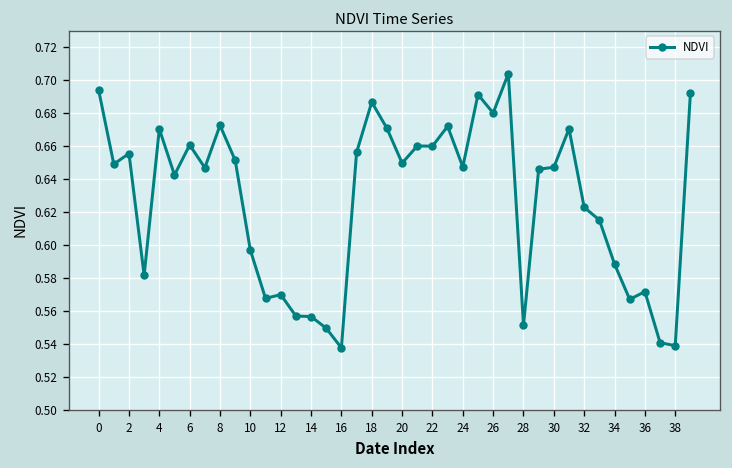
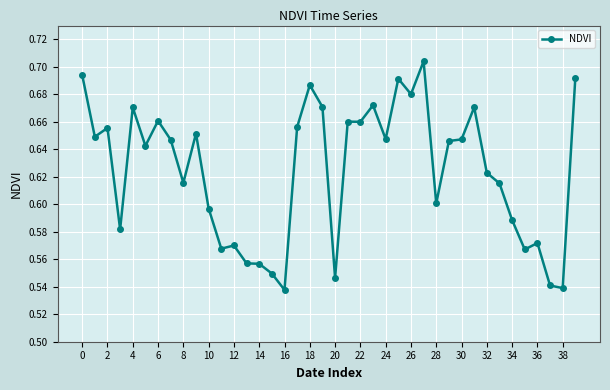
  {
    "0": 0.694,
    "2": 0.656,
    "4": 0.670,
    "6": 0.661,
-   "8": 0.673,
+   "8": 0.616,
    "10": 0.597,
    "12": 0.570,
    "14": 0.557,
    "16": 0.538,
    "18": 0.687,
-   "20": 0.650,
+   "20": 0.546,
    "22": 0.660,
    "24": 0.647,
    "26": 0.680,
-   "28": 0.551,
+   "28": 0.601,
    "30": 0.647,
    "32": 0.623,
    "34": 0.589,
    "36": 0.572,
    "38": 0.539
  }
